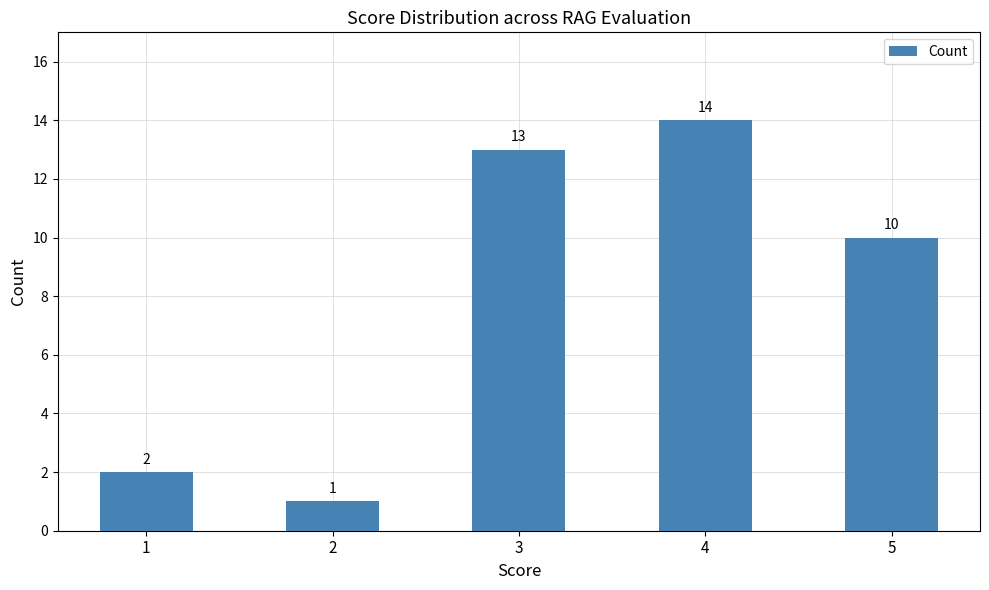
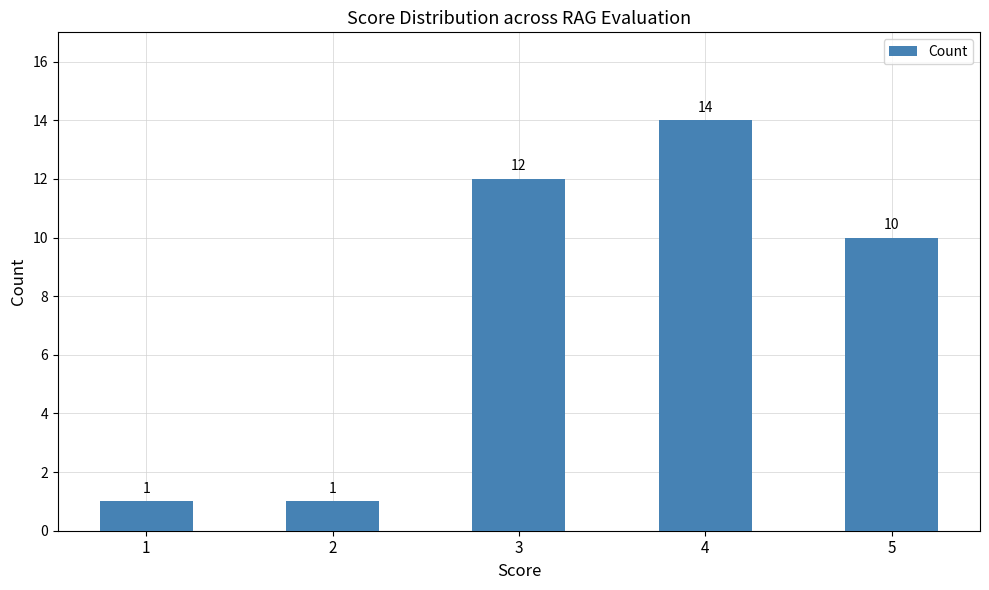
  {
-   "1": 2,
+   "1": 1,
    "2": 1,
-   "3": 13,
+   "3": 12,
    "4": 14,
    "5": 10
  }
